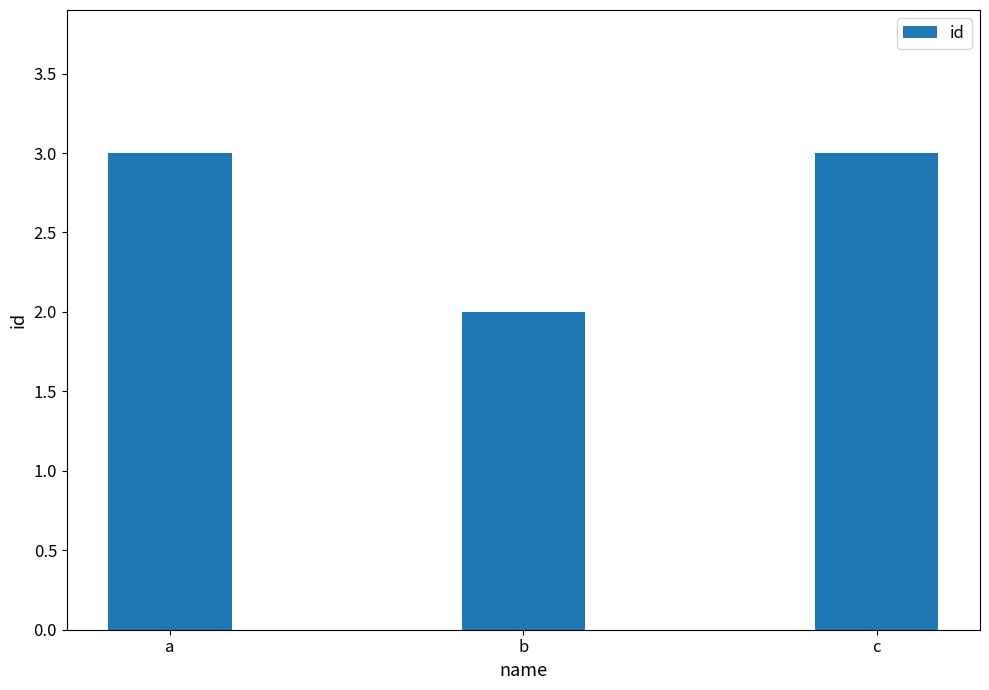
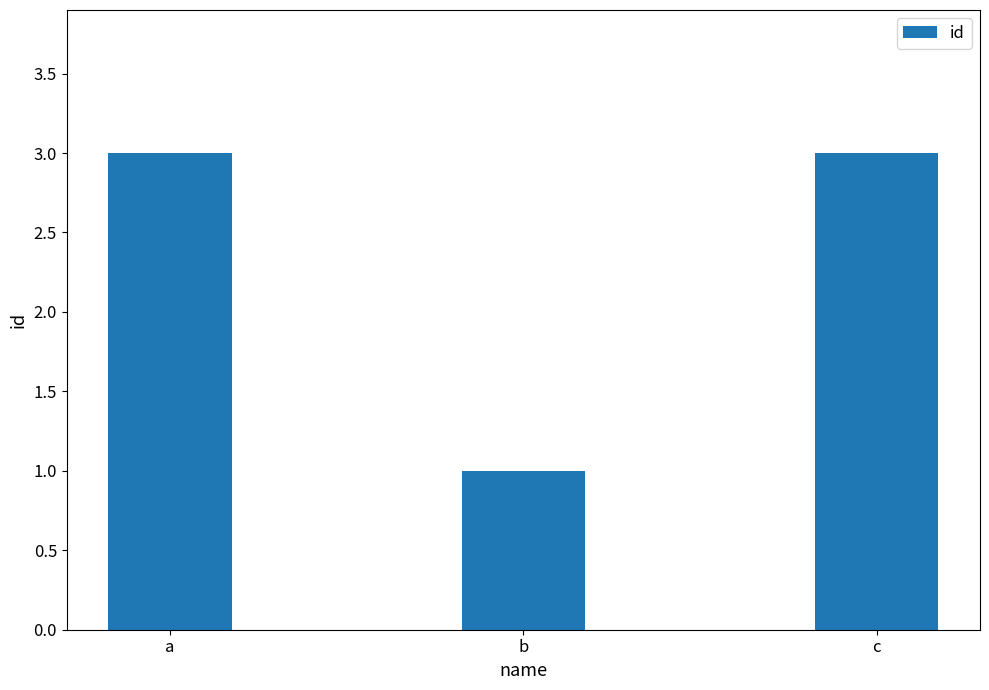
  {
    "a": 3,
-   "b": 2,
+   "b": 1,
    "c": 3
  }
